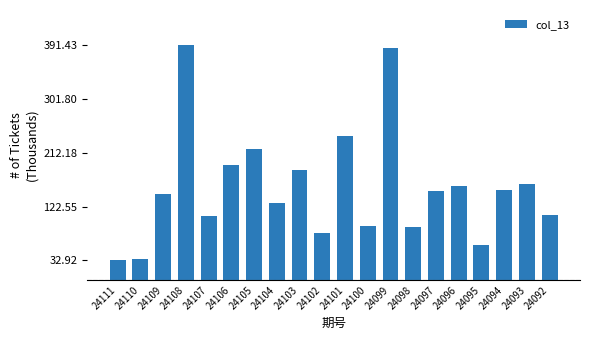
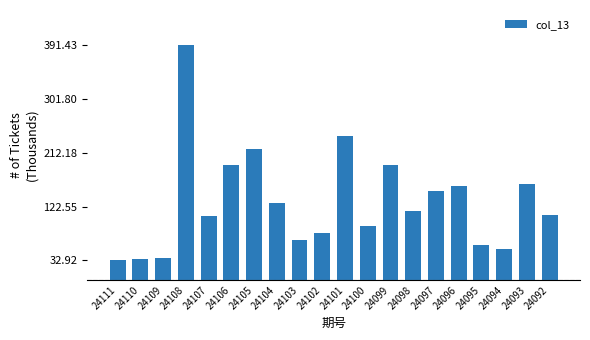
  {
    "24111": 30,
    "24110": 40,
-   "24109": 140,
+   "24109": 40,
    "24108": 390,
    "24107": 110,
    "24106": 190,
    "24105": 220,
    "24104": 130,
-   "24103": 180,
+   "24103": 70,
    "24102": 80,
    "24101": 240,
    "24100": 90,
-   "24099": 390,
-   "24098": 90,
+   "24099": 190,
+   "24098": 110,
    "24097": 150,
    "24096": 160,
    "24095": 60,
-   "24094": 150,
+   "24094": 50,
    "24093": 160,
    "24092": 110
  }
